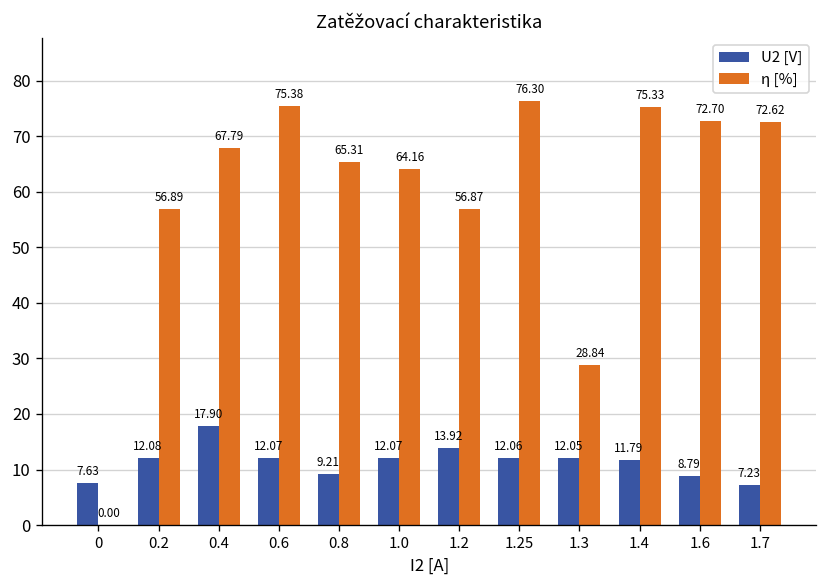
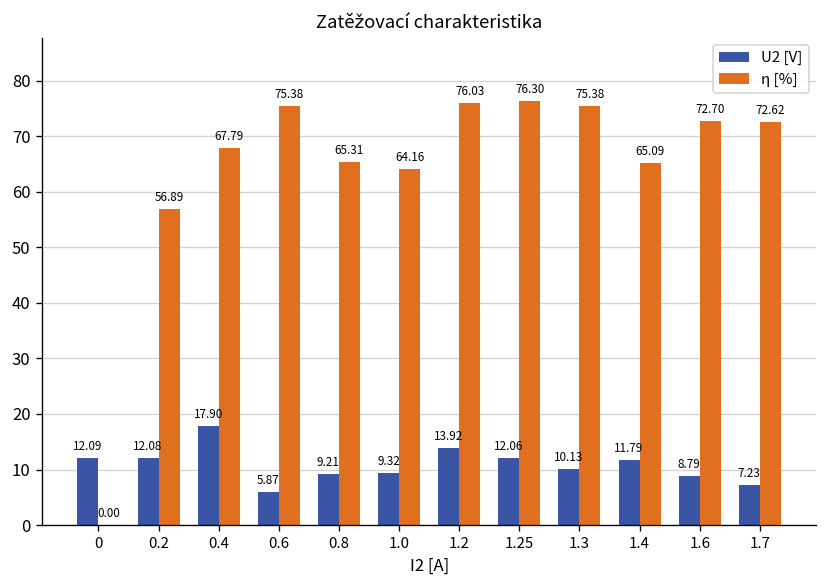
  {
    "U2 [V]": {
-     "0": 7.63,
+     "0": 12.09,
      "0.2": 12.08,
      "0.4": 17.90,
-     "0.6": 12.07,
+     "0.6": 5.87,
      "0.8": 9.21,
-     "1.0": 12.07,
+     "1.0": 9.32,
      "1.2": 13.92,
      "1.25": 12.06,
-     "1.3": 12.05,
+     "1.3": 10.13,
      "1.4": 11.79,
      "1.6": 8.79,
      "1.7": 7.23
    },
    "η [%]": {
      "0": 0.00,
      "0.2": 56.89,
      "0.4": 67.79,
      "0.6": 75.38,
      "0.8": 65.31,
      "1.0": 64.16,
-     "1.2": 56.87,
+     "1.2": 76.03,
      "1.25": 76.30,
-     "1.3": 28.84,
-     "1.4": 75.33,
+     "1.3": 75.38,
+     "1.4": 65.09,
      "1.6": 72.70,
      "1.7": 72.62
    }
  }
